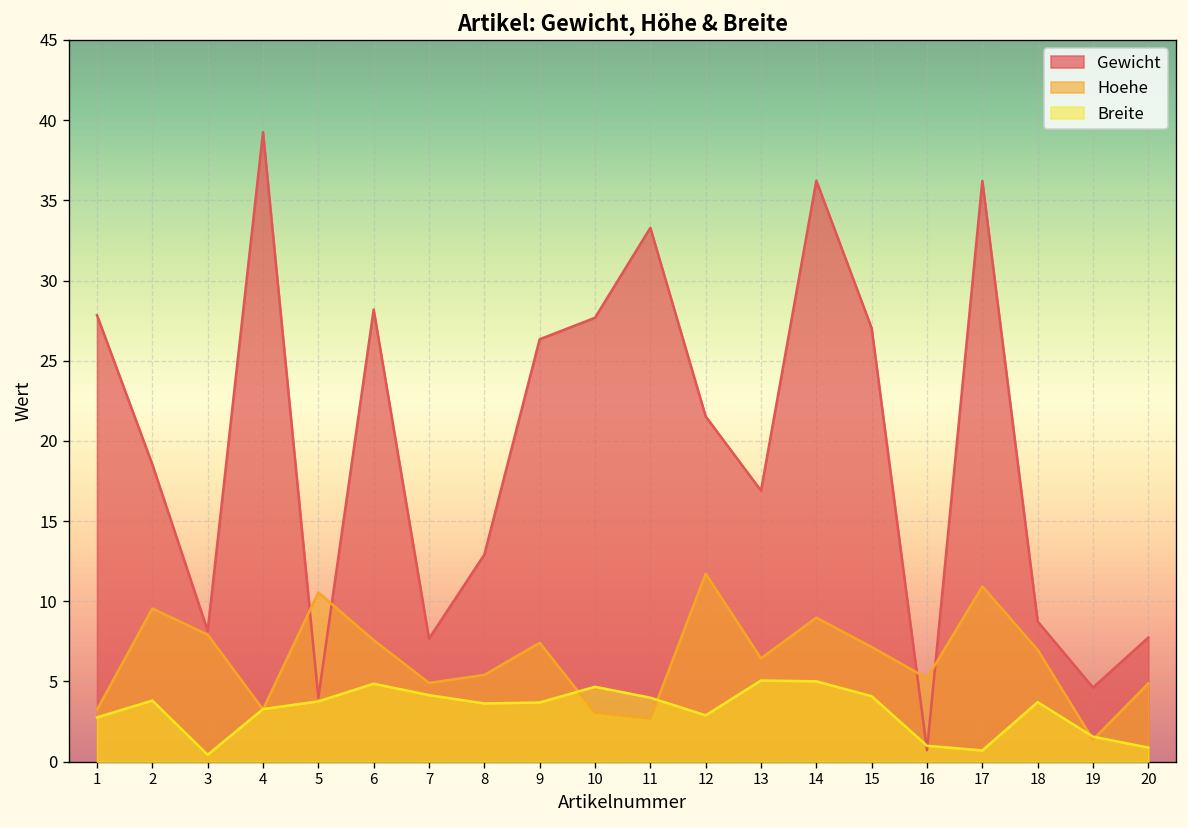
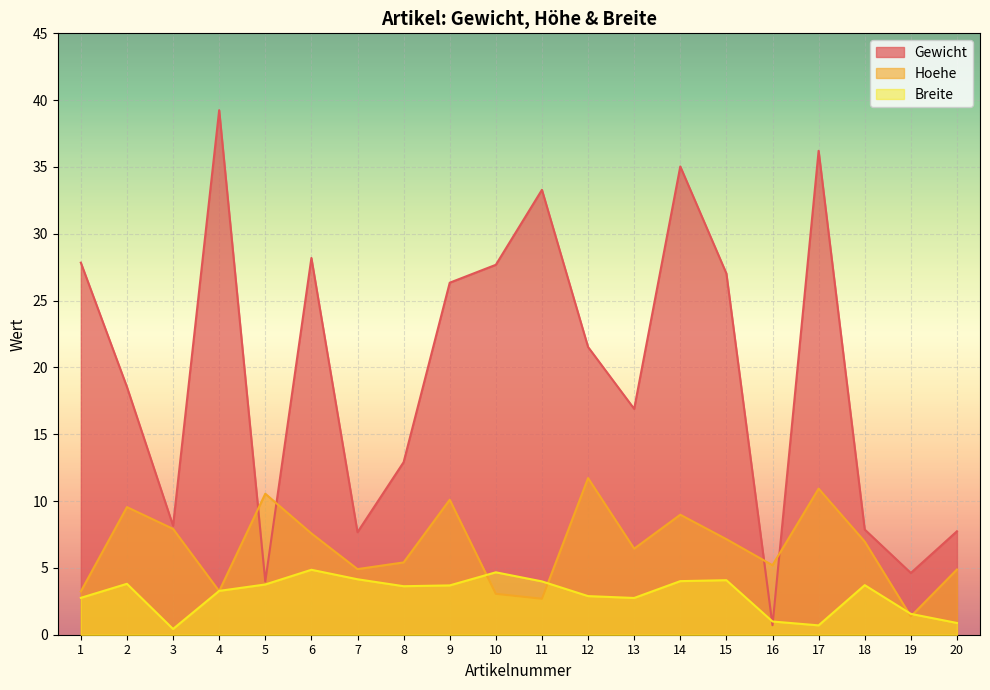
  {
    "Gewicht": {
      "1": 27.8,
      "2": 18.5,
      "3": 8.2,
      "4": 39.3,
      "5": 4.0,
      "6": 28.2,
      "7": 7.7,
      "8": 12.9,
      "9": 26.3,
      "10": 27.7,
      "11": 33.3,
      "12": 21.5,
      "13": 16.9,
-     "14": 36.2,
+     "14": 35.0,
      "15": 27.0,
      "16": 0.7,
      "17": 36.2,
-     "18": 8.7,
+     "18": 7.9,
      "19": 4.6,
      "20": 7.7
    },
    "Hoehe": {
      "1": 3.2,
      "2": 9.6,
      "3": 7.9,
      "5": 10.6,
      "6": 7.6,
      "7": 4.9,
      "8": 5.4,
-     "9": 7.4,
+     "9": 10.1,
      "10": 3.1,
      "11": 2.7,
      "12": 11.7,
      "13": 6.4,
      "14": 9.0,
      "15": 7.2,
      "16": 5.2,
      "17": 10.9,
      "18": 7.0,
      "20": 4.9
    },
    "Breite": {
      "1": 2.8,
      "2": 3.8,
      "3": 0.4,
      "5": 3.8,
      "6": 4.9,
      "7": 4.2,
      "8": 3.6,
      "9": 3.7,
      "10": 4.7,
      "11": 4.0,
      "12": 2.9,
-     "13": 5.1,
-     "14": 5.0,
+     "13": 2.8,
+     "14": 4.0,
      "15": 4.1,
      "16": 1.0,
      "17": 0.7,
      "18": 3.7,
      "20": 0.9
    }
  }
